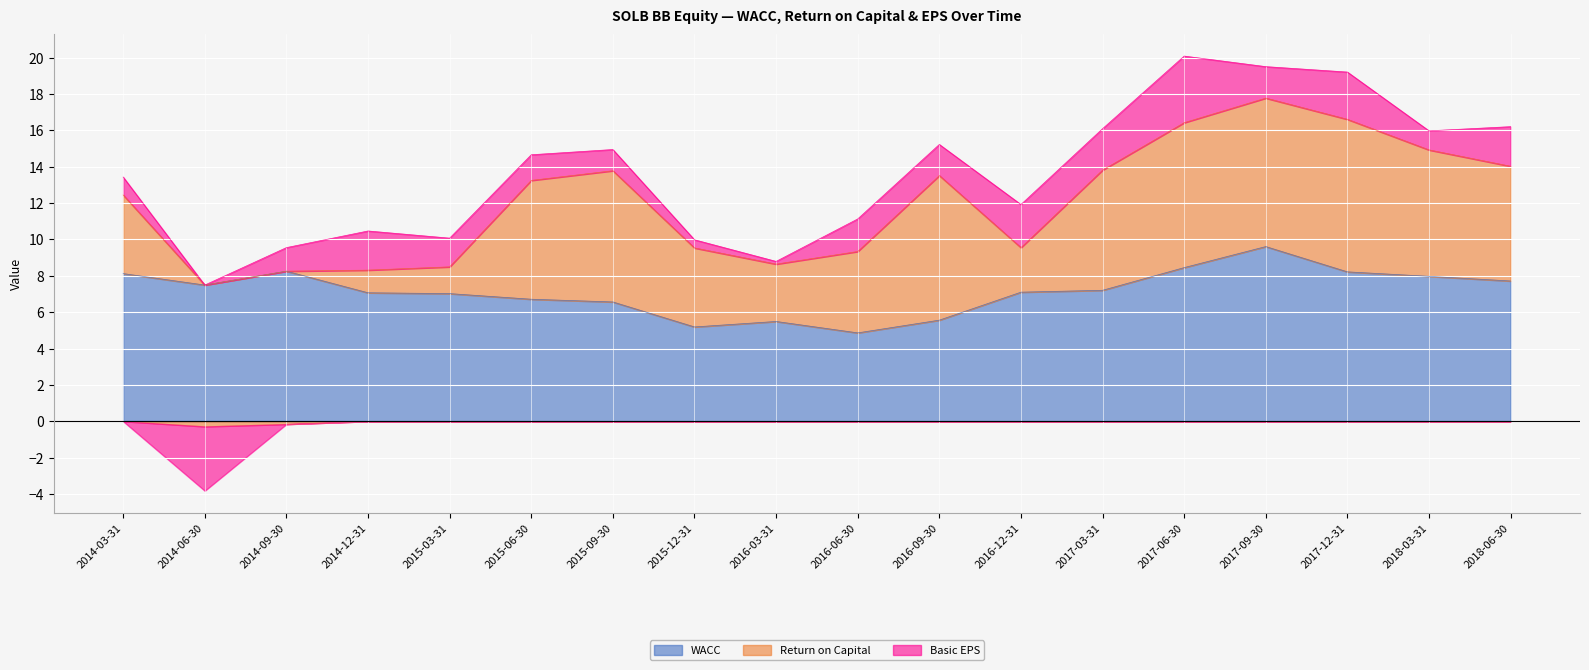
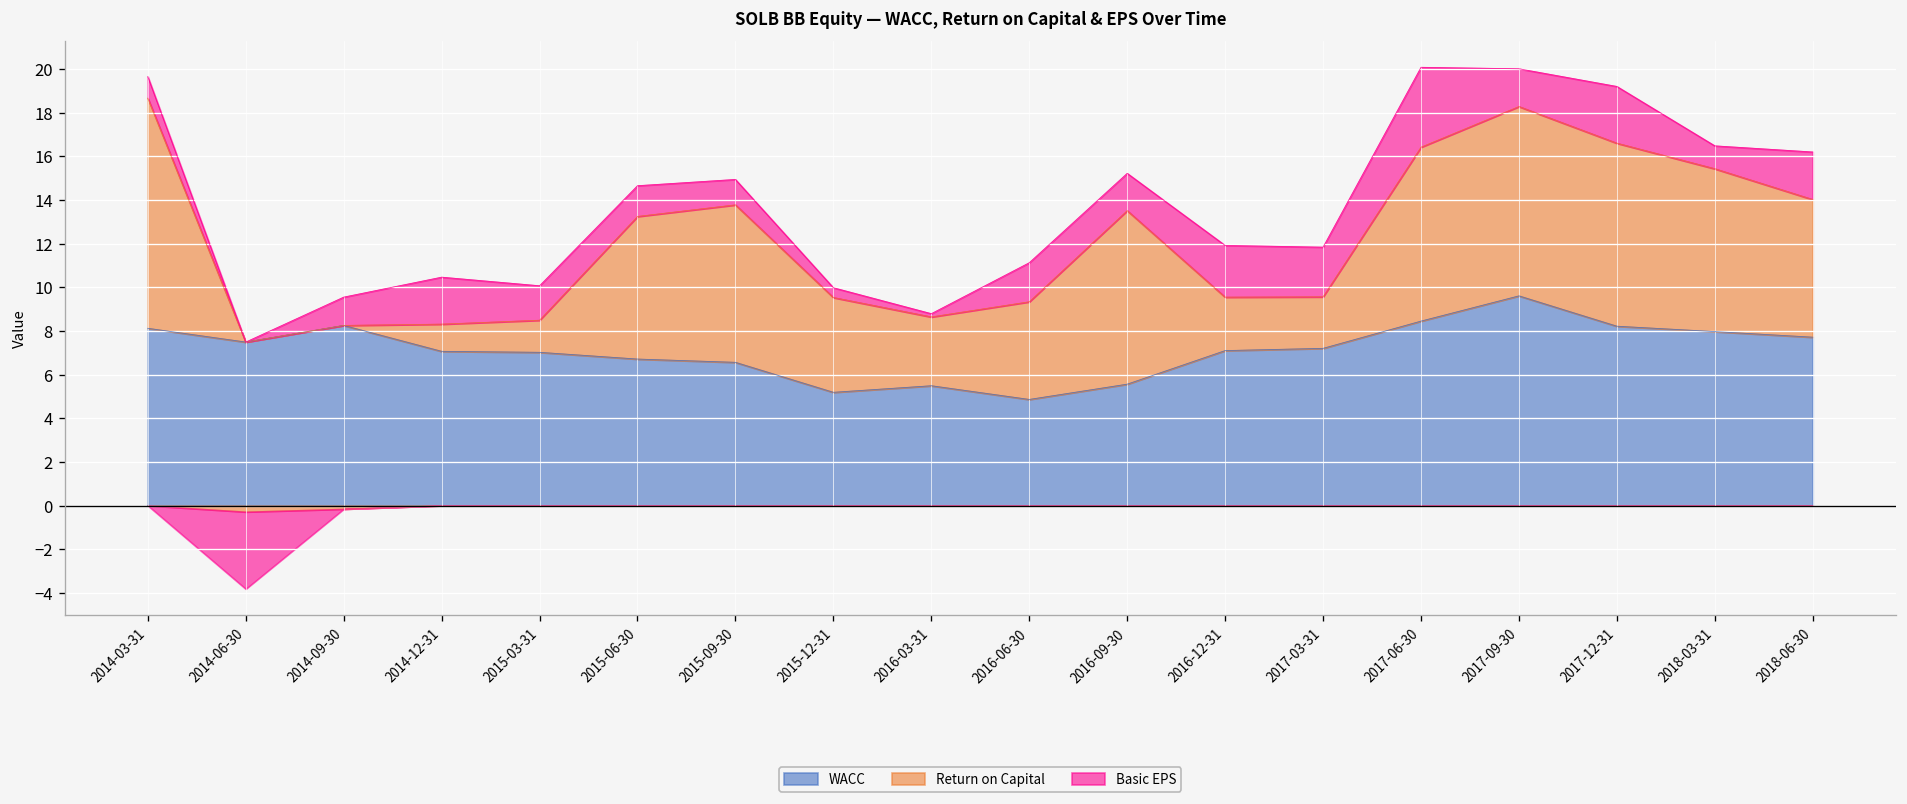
  {
    "Return on Capital": {
-     "2014-03-31": 4.3,
+     "2014-03-31": 10.5,
      "2014-12-31": 1.2,
      "2015-03-31": 1.5,
      "2015-06-30": 6.5,
      "2015-09-30": 7.2,
      "2015-12-31": 4.3,
      "2016-03-31": 3.2,
      "2016-06-30": 4.5,
      "2016-09-30": 7.9,
      "2016-12-31": 2.4,
-     "2017-03-31": 6.6,
+     "2017-03-31": 2.4,
      "2017-06-30": 8.0,
-     "2017-09-30": 8.2,
+     "2017-09-30": 8.7,
      "2017-12-31": 8.4,
-     "2018-03-31": 6.9,
+     "2018-03-31": 7.5,
      "2018-06-30": 6.3
    }
  }
